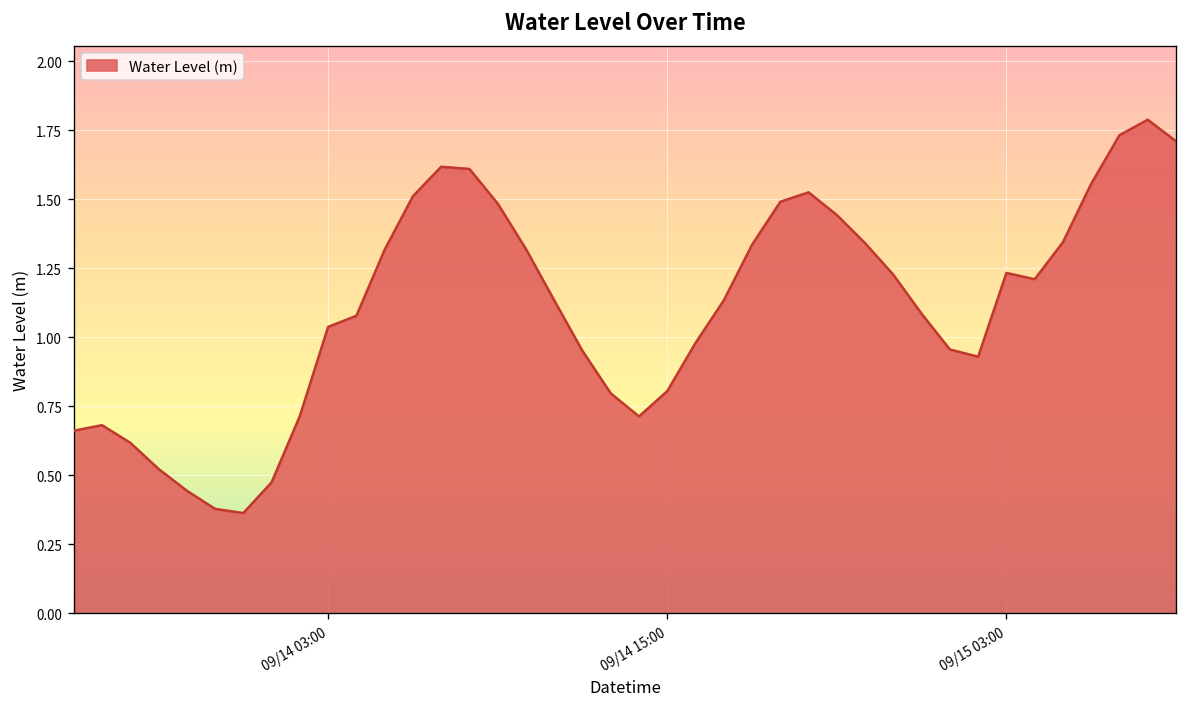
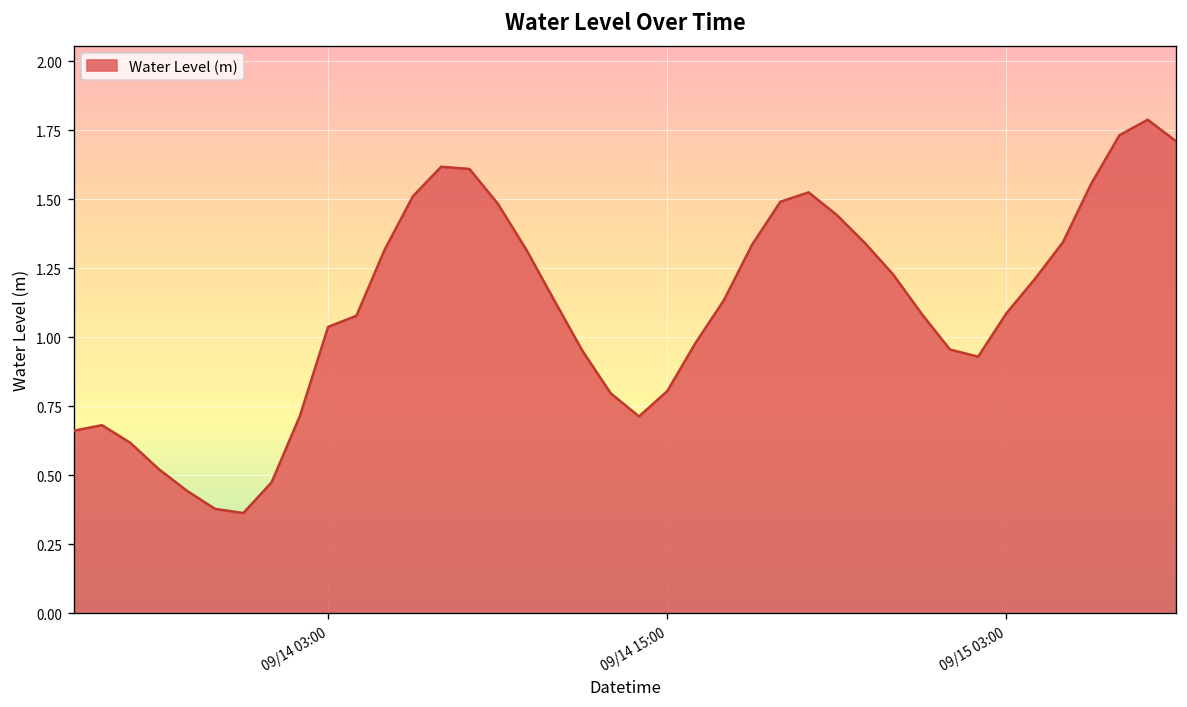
  {
    "09/14 03:00": 1.04,
    "09/14 15:00": 0.81,
-   "09/15 03:00": 1.23
+   "09/15 03:00": 1.09
  }
